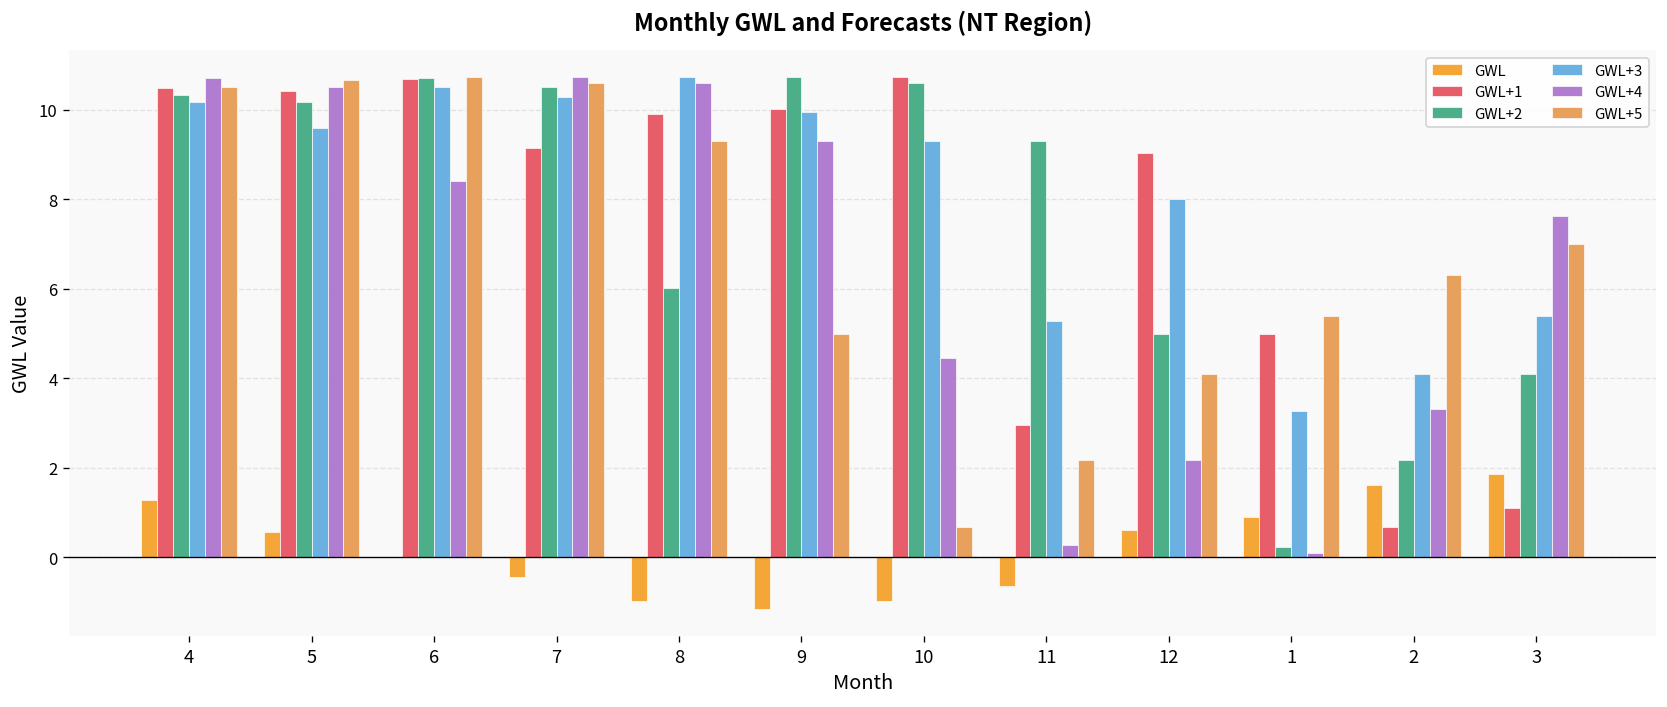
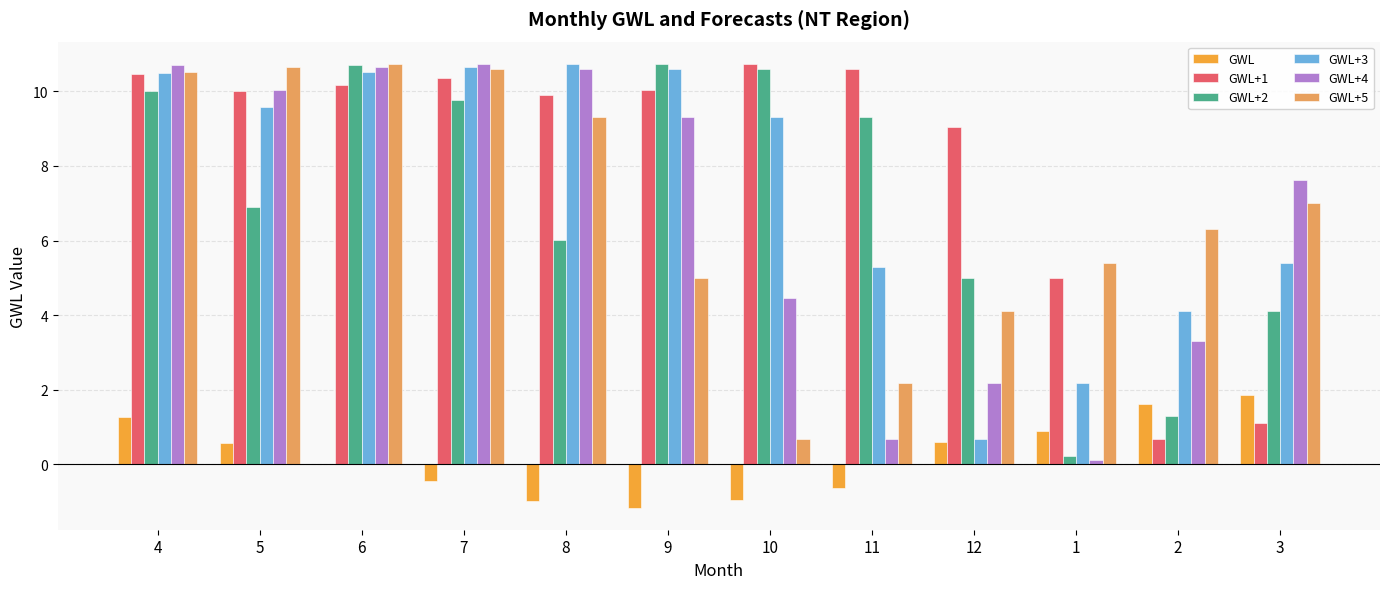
  {
    "GWL+1": {
      "4": 10.5,
-     "5": 10.4,
-     "6": 10.7,
-     "7": 9.2,
+     "5": 10.0,
+     "6": 10.2,
+     "7": 10.4,
      "8": 9.9,
      "9": 10.0,
      "10": 10.7,
-     "11": 2.9,
+     "11": 10.6,
      "12": 9.0,
      "1": 5.0,
      "2": 0.7,
      "3": 1.1
    },
    "GWL+2": {
-     "4": 10.3,
-     "5": 10.2,
+     "4": 10.0,
+     "5": 6.9,
      "6": 10.7,
-     "7": 10.5,
+     "7": 9.8,
      "8": 6.0,
      "9": 10.7,
      "10": 10.6,
      "11": 9.3,
      "12": 5.0,
      "1": 0.2,
-     "2": 2.2,
+     "2": 1.3,
      "3": 4.1
    },
    "GWL+3": {
-     "4": 10.2,
+     "4": 10.5,
      "5": 9.6,
      "6": 10.5,
-     "7": 10.3,
+     "7": 10.7,
      "8": 10.7,
-     "9": 10.0,
+     "9": 10.6,
      "10": 9.3,
      "11": 5.3,
-     "12": 8.0,
-     "1": 3.3,
+     "12": 0.7,
+     "1": 2.2,
      "2": 4.1,
      "3": 5.4
    },
    "GWL+4": {
      "4": 10.7,
-     "5": 10.5,
-     "6": 8.4,
+     "5": 10.1,
+     "6": 10.7,
      "7": 10.7,
      "8": 10.6,
      "9": 9.3,
      "10": 4.5,
-     "11": 0.3,
+     "11": 0.7,
      "12": 2.2,
      "1": 0.1,
      "2": 3.3,
      "3": 7.6
    }
  }
